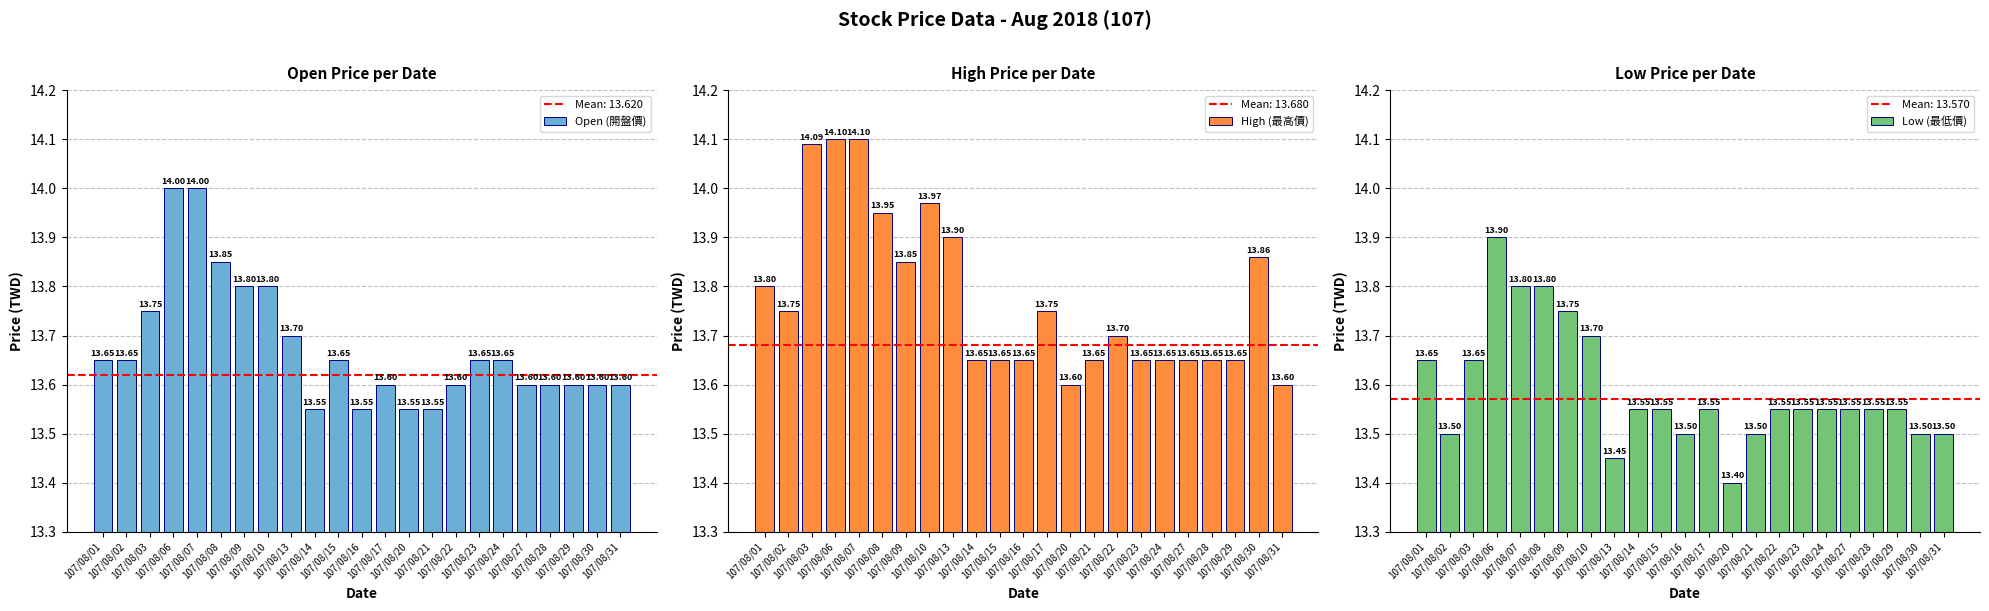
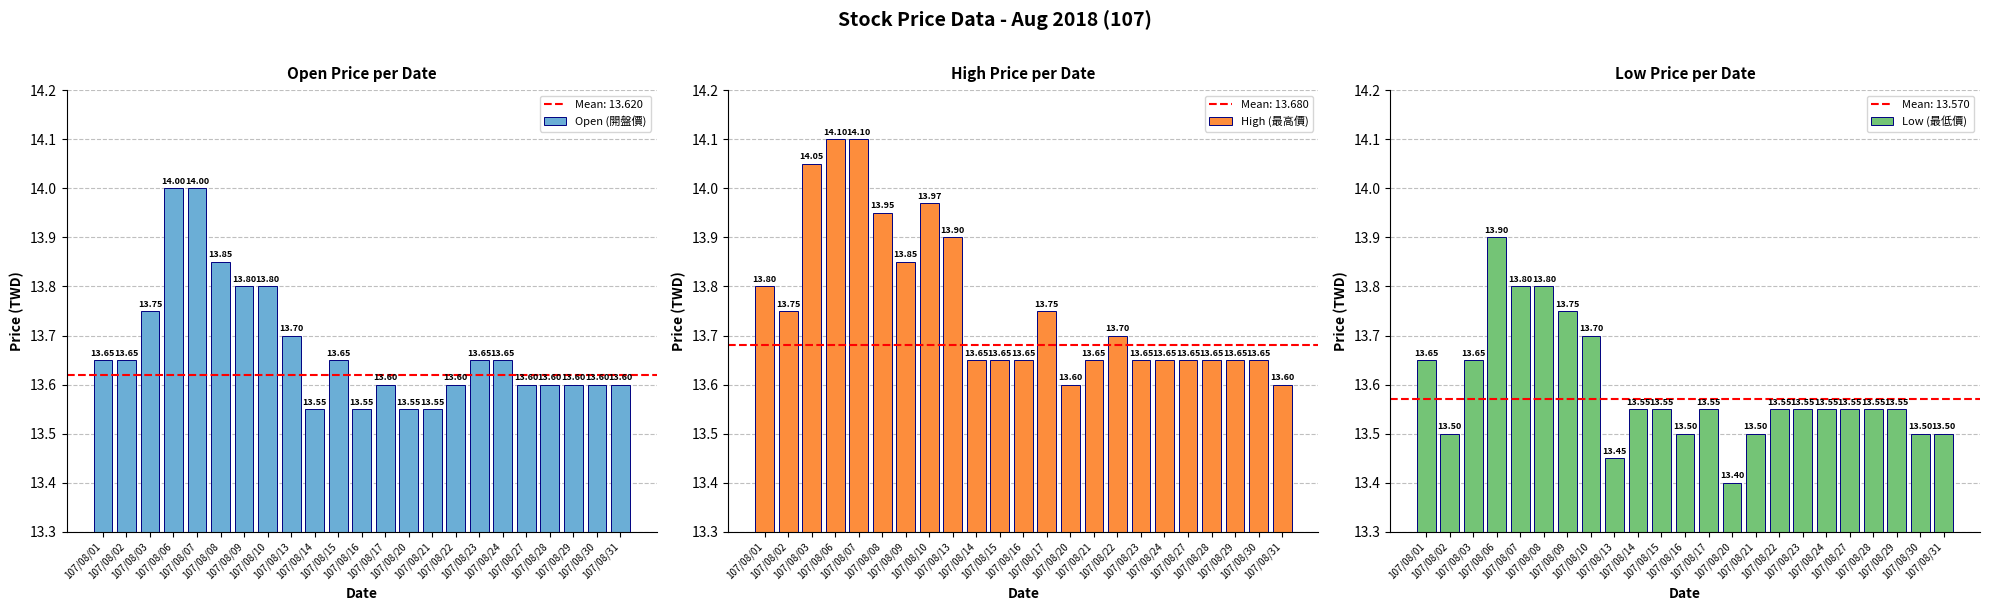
  {
    "Open Price per Date": {
      "107/08/01": 13.65,
      "107/08/02": 13.65,
      "107/08/03": 13.75,
      "107/08/06": 14.00,
      "107/08/07": 14.00,
      "107/08/08": 13.85,
      "107/08/09": 13.80,
      "107/08/10": 13.80,
      "107/08/13": 13.70,
      "107/08/14": 13.55,
      "107/08/15": 13.65,
      "107/08/16": 13.55,
      "107/08/17": 13.60,
      "107/08/20": 13.55,
      "107/08/21": 13.55,
      "107/08/22": 13.60,
      "107/08/23": 13.65,
      "107/08/24": 13.65,
      "107/08/27": 13.60,
      "107/08/28": 13.60,
      "107/08/29": 13.60,
      "107/08/30": 13.60,
      "107/08/31": 13.60
    },
    "High Price per Date": {
      "107/08/01": 13.80,
      "107/08/02": 13.75,
-     "107/08/03": 14.09,
+     "107/08/03": 14.05,
      "107/08/06": 14.10,
      "107/08/07": 14.10,
      "107/08/08": 13.95,
      "107/08/09": 13.85,
      "107/08/10": 13.97,
      "107/08/13": 13.90,
      "107/08/14": 13.65,
      "107/08/15": 13.65,
      "107/08/16": 13.65,
      "107/08/17": 13.75,
      "107/08/20": 13.60,
      "107/08/21": 13.65,
      "107/08/22": 13.70,
      "107/08/23": 13.65,
      "107/08/24": 13.65,
      "107/08/27": 13.65,
      "107/08/28": 13.65,
      "107/08/29": 13.65,
-     "107/08/30": 13.86,
+     "107/08/30": 13.65,
      "107/08/31": 13.60
    },
    "Low Price per Date": {
      "107/08/01": 13.65,
      "107/08/02": 13.50,
      "107/08/03": 13.65,
      "107/08/06": 13.90,
      "107/08/07": 13.80,
      "107/08/08": 13.80,
      "107/08/09": 13.75,
      "107/08/10": 13.70,
      "107/08/13": 13.45,
      "107/08/14": 13.55,
      "107/08/15": 13.55,
      "107/08/16": 13.50,
      "107/08/17": 13.55,
      "107/08/20": 13.40,
      "107/08/21": 13.50,
      "107/08/22": 13.55,
      "107/08/23": 13.55,
      "107/08/24": 13.55,
      "107/08/27": 13.55,
      "107/08/28": 13.55,
      "107/08/29": 13.55,
      "107/08/30": 13.50,
      "107/08/31": 13.50
    }
  }
